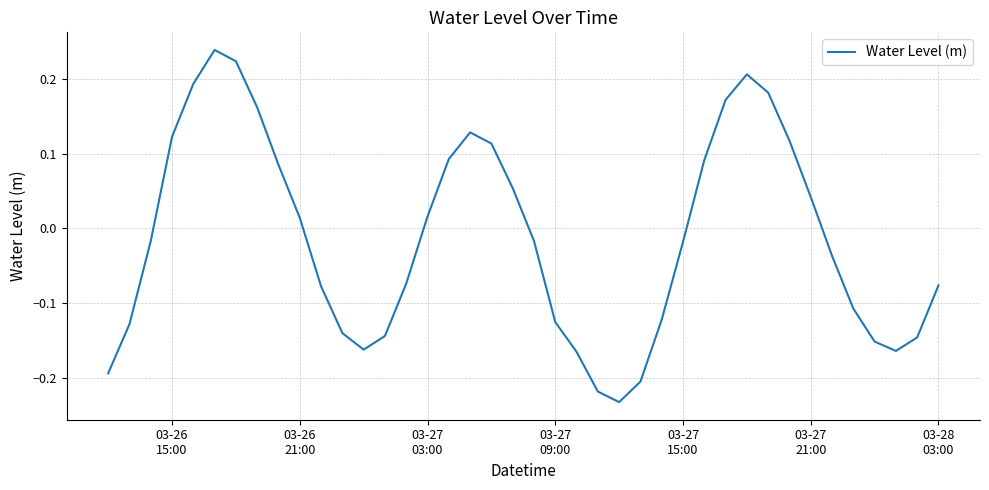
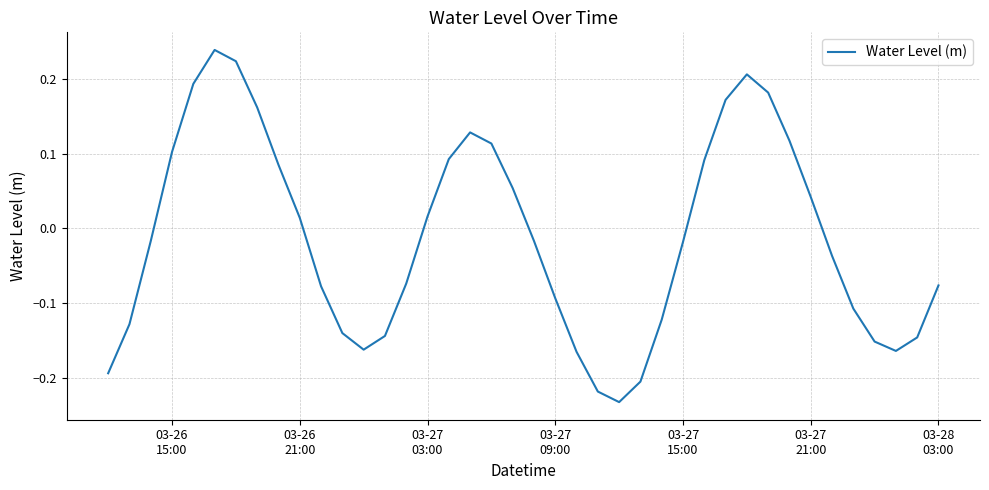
  {
-   "03-26 15:00": 0.12,
+   "03-26 15:00": 0.10,
    "03-26 21:00": 0.01,
    "03-27 03:00": 0.02,
-   "03-27 09:00": -0.13,
+   "03-27 09:00": -0.09,
    "03-27 15:00": -0.02,
    "03-27 21:00": 0.04,
    "03-28 03:00": -0.08
  }
